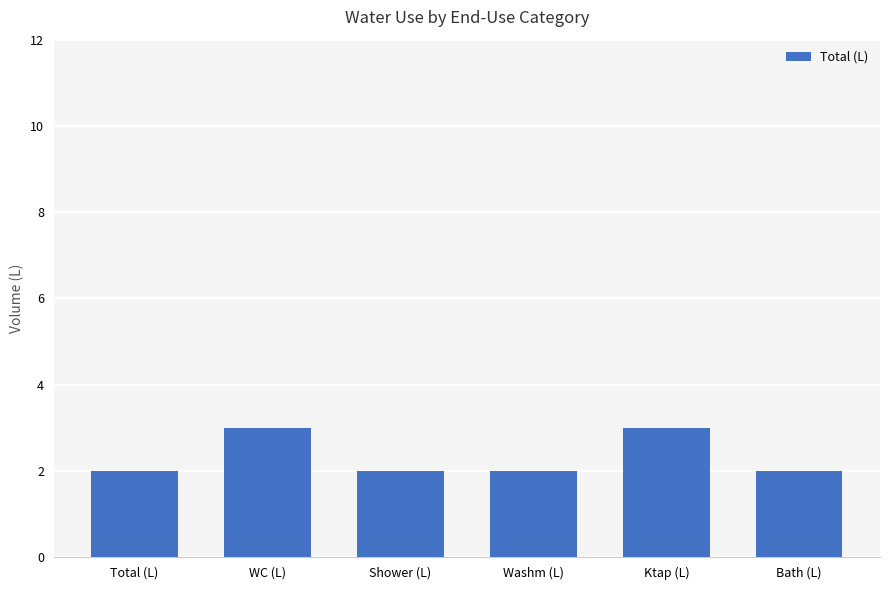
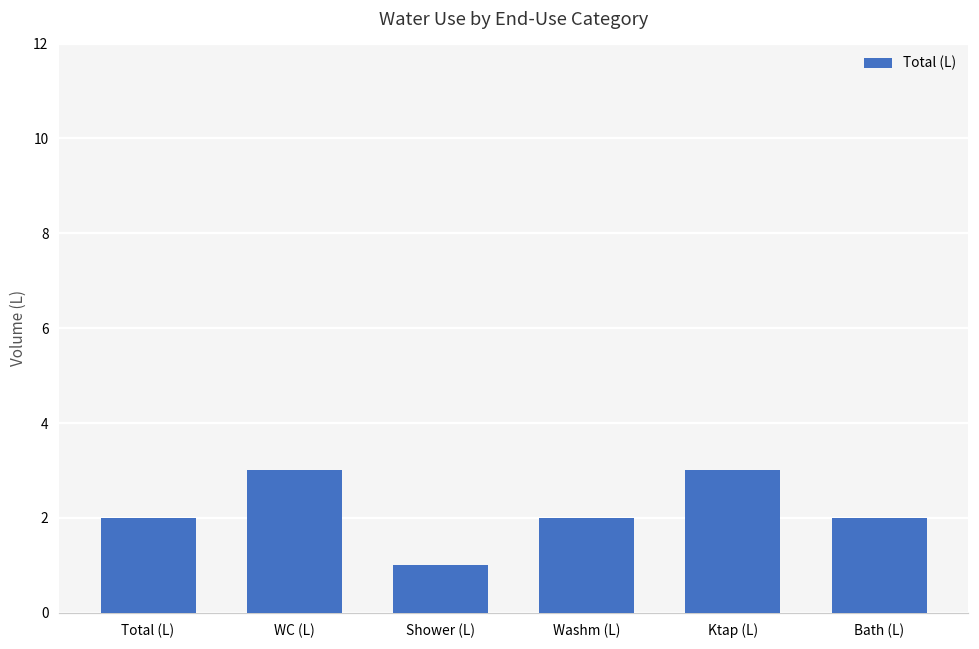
  {
    "Total (L)": 2,
    "WC (L)": 3,
-   "Shower (L)": 2,
+   "Shower (L)": 1,
    "Washm (L)": 2,
    "Ktap (L)": 3,
    "Bath (L)": 2
  }
